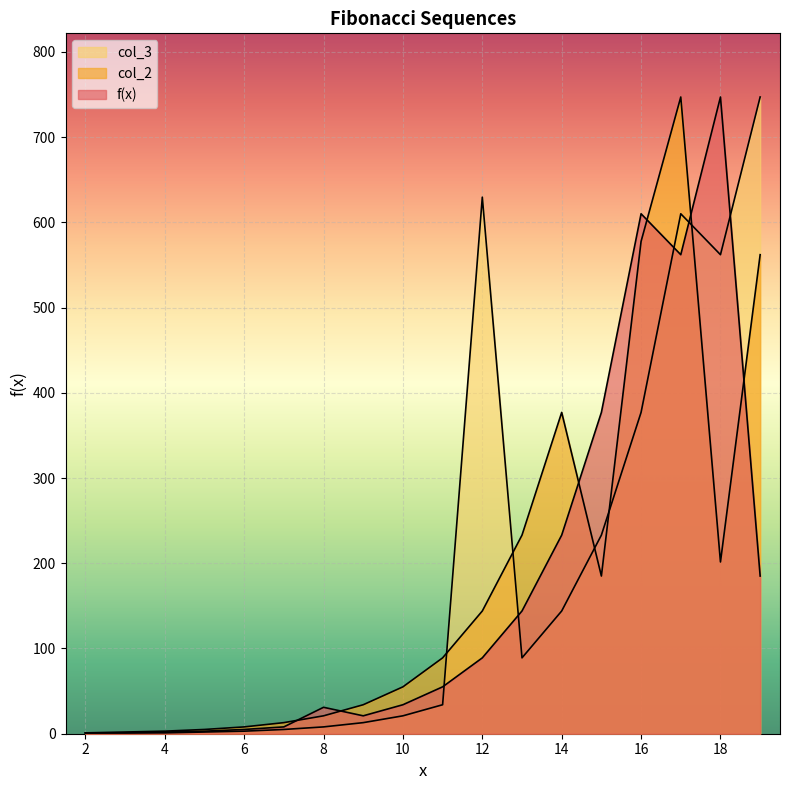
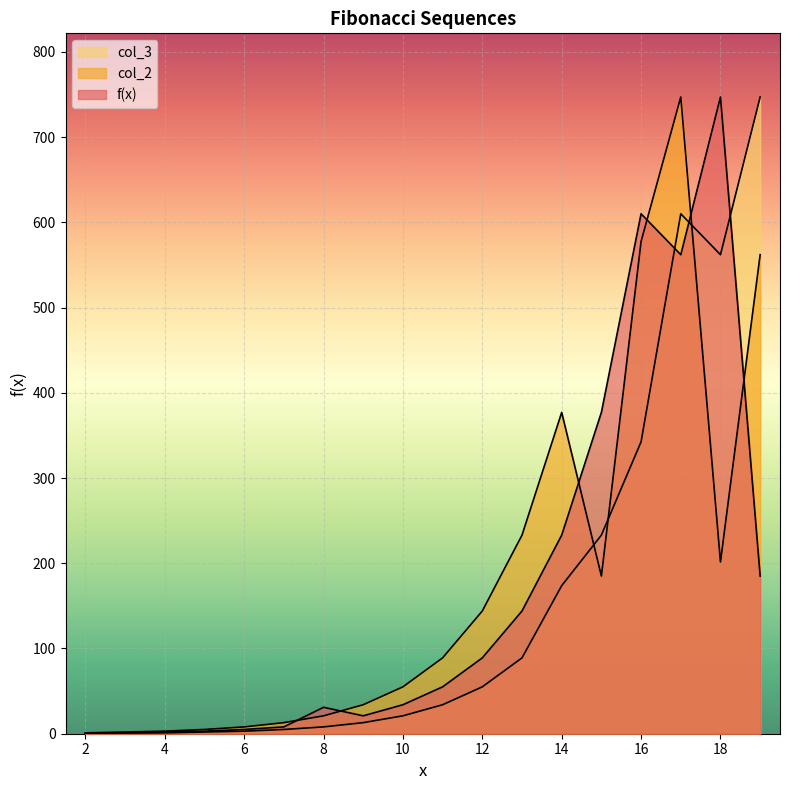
  {
    "col_3": {
      "8": 10,
      "10": 20,
-     "12": 630,
-     "14": 140,
-     "16": 380,
+     "12": 60,
+     "14": 170,
+     "16": 340,
      "18": 560
    },
    "col_2": {
      "6": 10,
      "8": 20,
      "10": 60,
      "12": 140,
      "14": 380,
      "16": 580,
      "18": 200
    },
    "f(x)": {
      "8": 30,
      "10": 30,
      "12": 90,
      "14": 230,
      "16": 610,
      "18": 750
    }
  }
